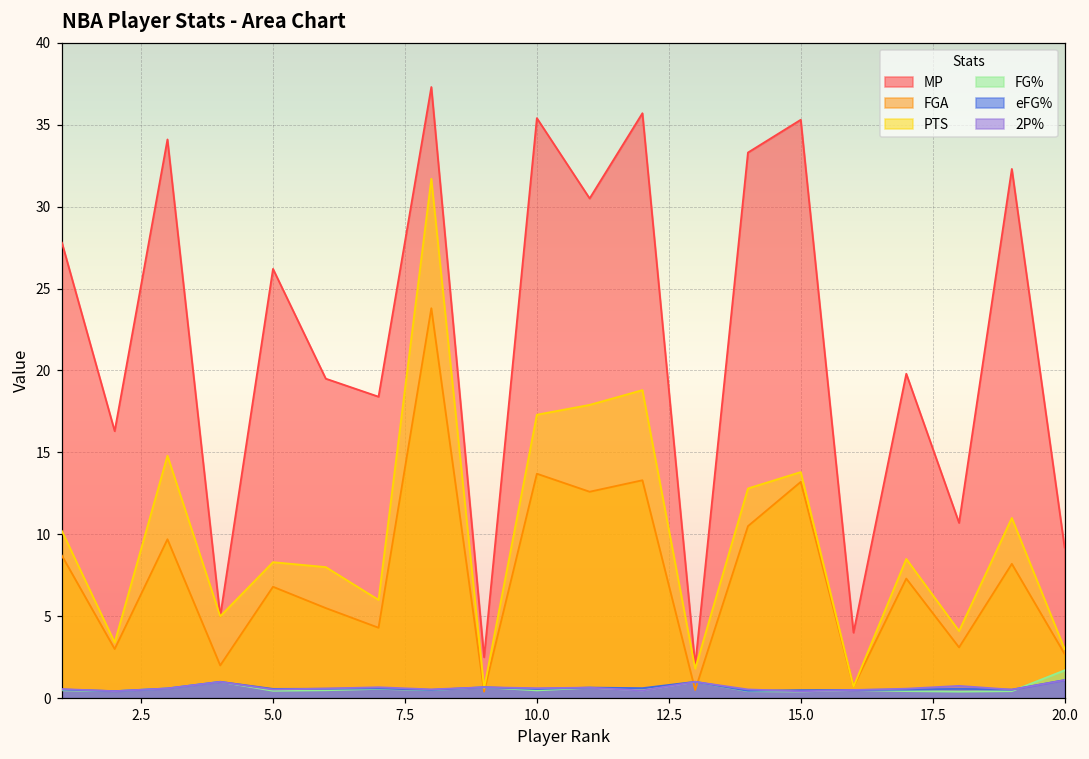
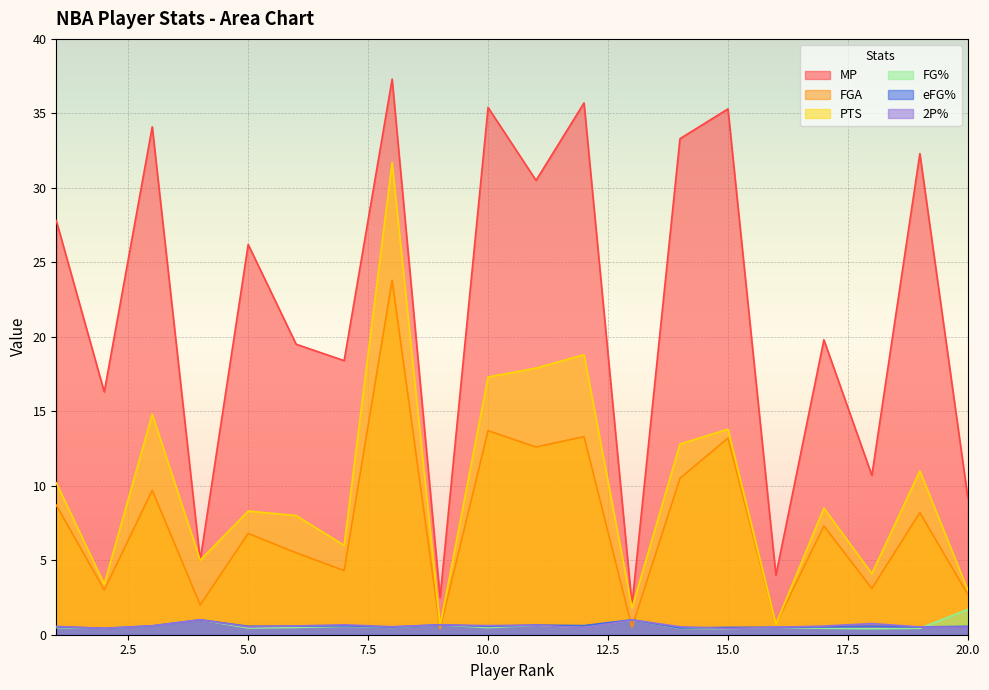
  {
    "MP": {
      "5.0": 26.2,
      "10.0": 35.4,
      "15.0": 35.3,
      "20.0": 9.2
    },
    "FG%": {
      "20.0": 1.7
    },
    "eFG%": {
-     "20.0": 1.1
+     "20.0": 0.6
    },
    "2P%": {
-     "20.0": 1.1
+     "20.0": 0.5
    }
  }
